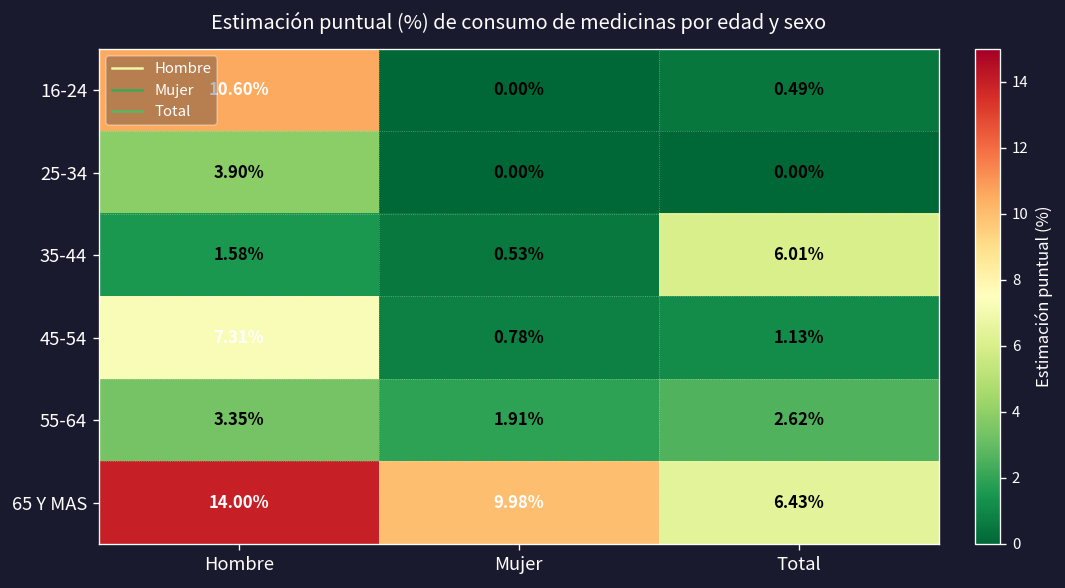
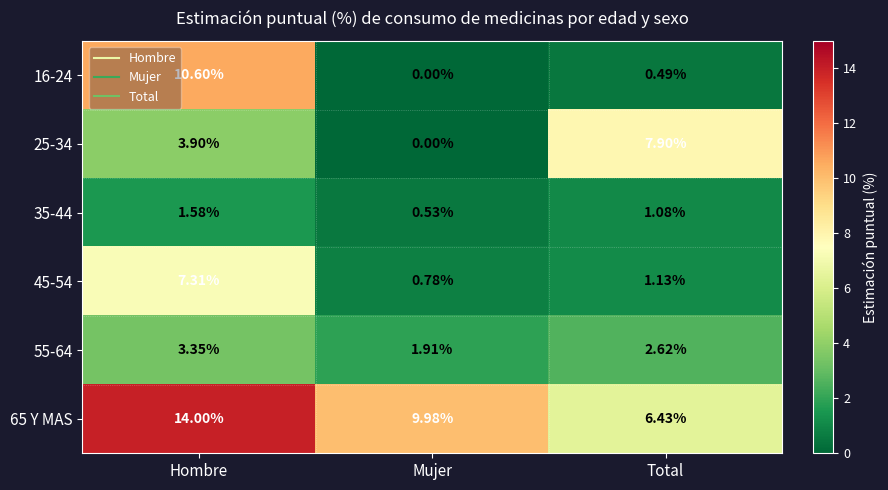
  {
    "16-24": {
      "Mujer": "0.00%",
      "Total": "0.49%"
    },
    "25-34": {
      "Hombre": "3.90%",
      "Mujer": "0.00%",
-     "Total": "0.00%"
+     "Total": "7.90%"
    },
    "35-44": {
      "Hombre": "1.58%",
      "Mujer": "0.53%",
-     "Total": "6.01%"
+     "Total": "1.08%"
    },
    "45-54": {
      "Hombre": "7.31%",
      "Mujer": "0.78%",
      "Total": "1.13%"
    },
    "55-64": {
      "Hombre": "3.35%",
      "Mujer": "1.91%",
      "Total": "2.62%"
    },
    "65 Y MAS": {
      "Hombre": "14.00%",
      "Mujer": "9.98%",
      "Total": "6.43%"
    }
  }
